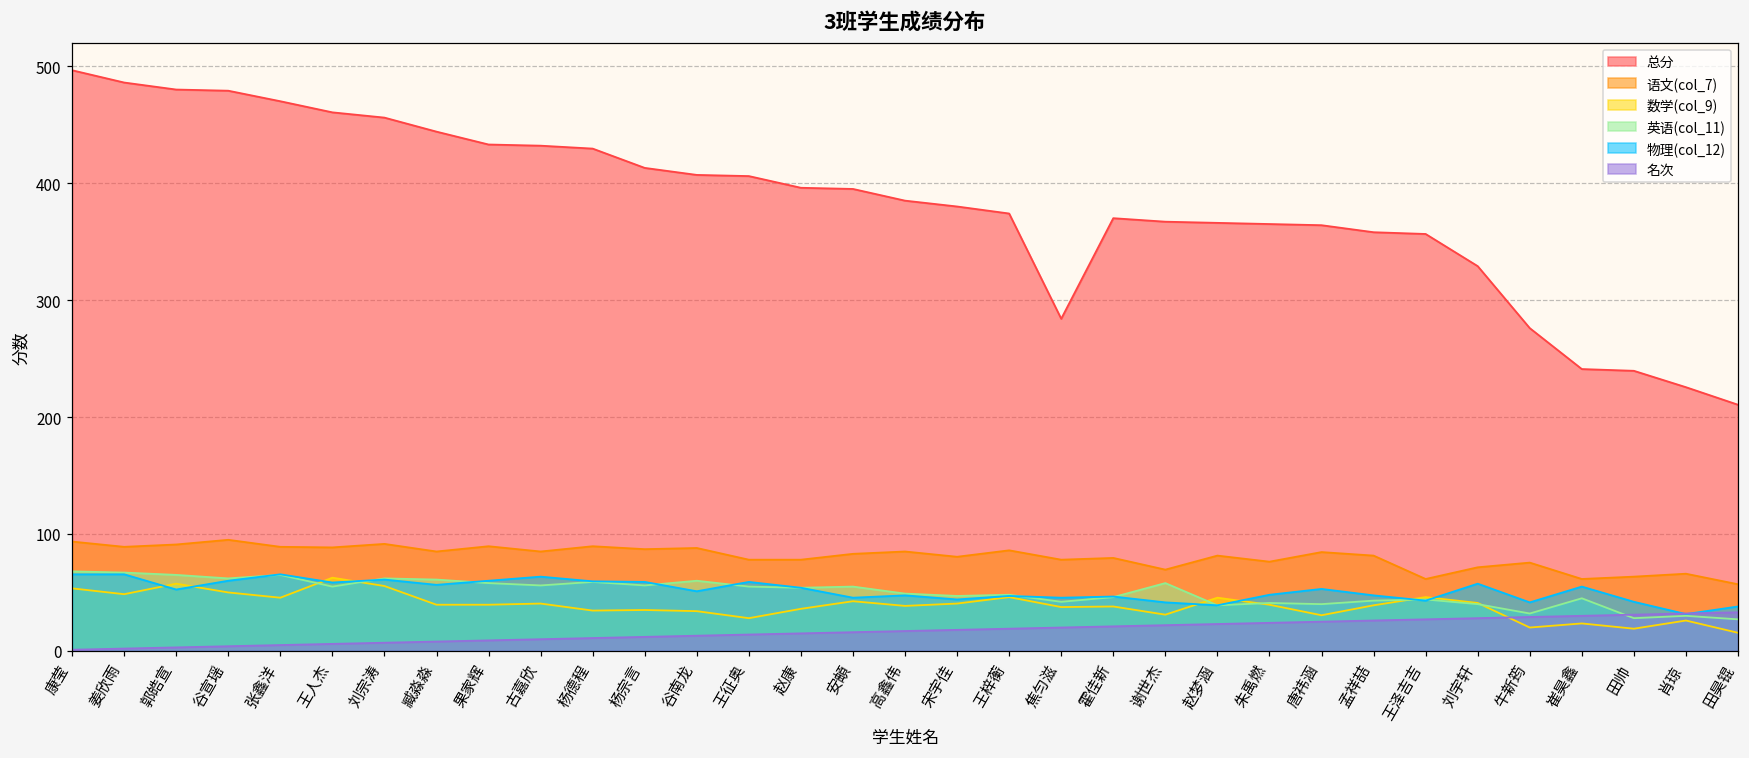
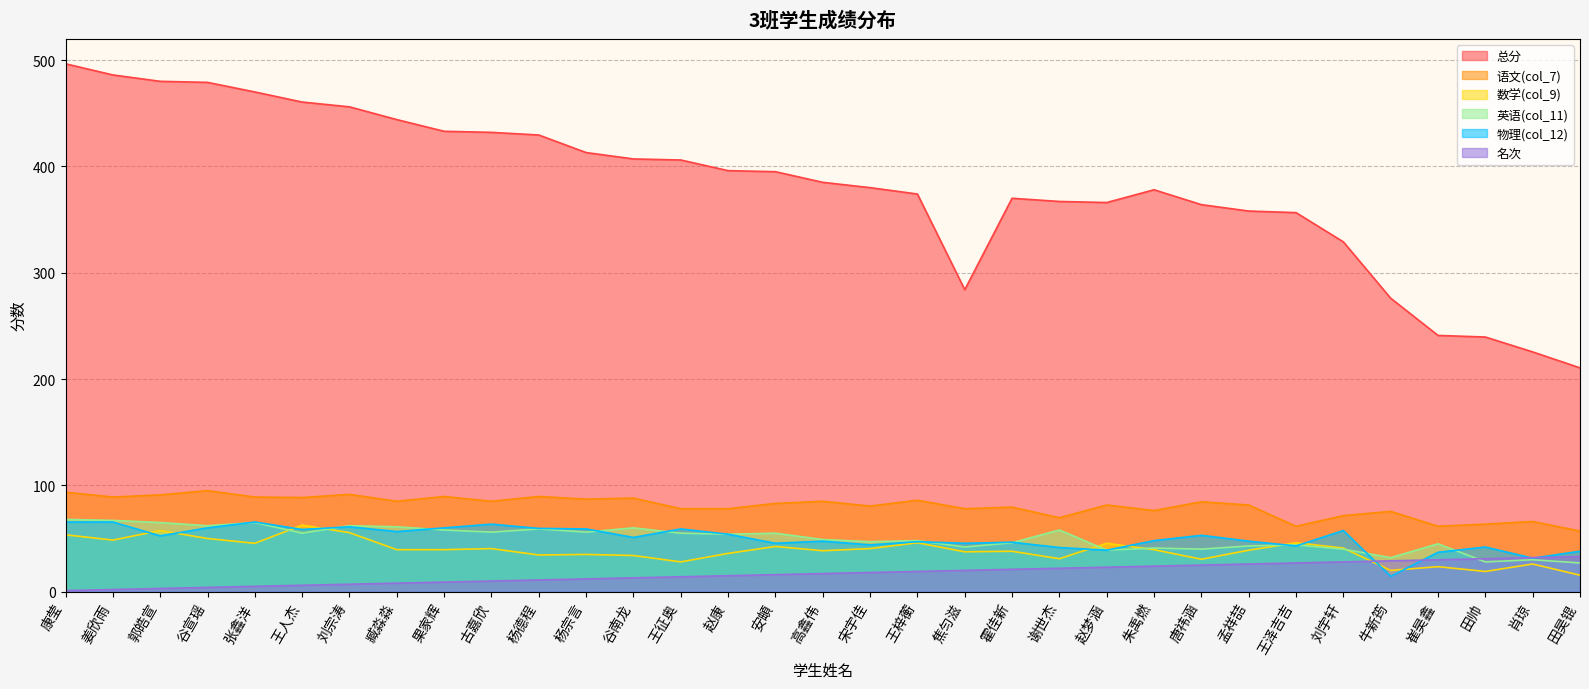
  {
    "总分": {
      "康莹": 497,
      "姜欣雨": 486,
      "郭皓宣": 480,
      "谷宣瑶": 479,
      "张鑫洋": 470,
      "王人杰": 461,
      "刘宗涛": 456,
      "臧淼淼": 444,
      "果家辉": 433,
      "古嘉欣": 432,
      "杨德程": 430,
      "杨宗言": 413,
      "谷南龙": 407,
      "王征奥": 406,
      "赵康": 396,
      "安頔": 395,
      "高鑫伟": 385,
      "宋宇佳": 380,
      "王梓蘅": 374,
      "焦匀滋": 284,
      "霍佳新": 370,
      "谢世杰": 367,
      "赵梦涵": 366,
-     "朱禹燃": 365,
+     "朱禹燃": 378,
      "唐祎涵": 364,
      "孟祥喆": 358,
      "王泽吉吉": 357,
      "刘宇轩": 329,
      "牛新筠": 276,
      "崔昊鑫": 241,
      "田帅": 240,
      "肖琼": 226,
      "田昊锟": 211
    },
    "语文(col_7)": {
      "康莹": 94,
      "姜欣雨": 89,
      "郭皓宣": 91,
      "谷宣瑶": 95,
      "张鑫洋": 89,
      "王人杰": 89,
      "刘宗涛": 92,
      "臧淼淼": 85,
      "果家辉": 90,
      "古嘉欣": 85,
      "杨德程": 90,
      "杨宗言": 87,
      "谷南龙": 88,
      "王征奥": 78,
      "赵康": 78,
      "安頔": 83,
      "高鑫伟": 85,
      "宋宇佳": 81,
      "王梓蘅": 86,
      "焦匀滋": 78,
      "霍佳新": 80,
      "谢世杰": 70,
      "赵梦涵": 82,
      "朱禹燃": 76,
      "唐祎涵": 85,
      "孟祥喆": 82,
      "王泽吉吉": 62,
      "刘宇轩": 72,
      "牛新筠": 76,
      "崔昊鑫": 62,
      "田帅": 64,
      "肖琼": 66,
      "田昊锟": 57
    },
    "数学(col_9)": {
      "康莹": 54,
      "姜欣雨": 49,
      "郭皓宣": 58,
      "谷宣瑶": 50,
      "张鑫洋": 46,
      "王人杰": 63,
      "刘宗涛": 56,
      "臧淼淼": 40,
      "果家辉": 40,
      "古嘉欣": 41,
      "杨德程": 35,
      "杨宗言": 35,
      "谷南龙": 34,
      "王征奥": 28,
      "赵康": 36,
      "安頔": 43,
      "高鑫伟": 39,
      "宋宇佳": 41,
      "焦匀滋": 38,
      "霍佳新": 38,
      "谢世杰": 31,
      "赵梦涵": 46,
      "唐祎涵": 31,
      "孟祥喆": 39,
      "牛新筠": 20,
      "崔昊鑫": 24,
      "田帅": 19,
      "肖琼": 26,
      "田昊锟": 16
    },
    "英语(col_11)": {
      "康莹": 68,
      "郭皓宣": 65,
      "王人杰": 55,
      "臧淼淼": 61,
      "古嘉欣": 56,
      "杨宗言": 56,
      "谷南龙": 60,
      "王征奥": 55,
      "安頔": 55,
      "宋宇佳": 47,
      "焦匀滋": 42,
      "谢世杰": 58,
      "唐祎涵": 40,
      "孟祥喆": 43,
      "牛新筠": 32,
      "崔昊鑫": 45,
      "田帅": 28,
      "田昊锟": 27
    },
    "物理(col_12)": {
      "康莹": 66,
      "郭皓宣": 53,
      "王人杰": 59,
      "臧淼淼": 57,
      "古嘉欣": 64,
      "杨宗言": 59,
      "谷南龙": 51,
      "王征奥": 59,
      "安頔": 46,
      "宋宇佳": 44,
      "焦匀滋": 46,
      "谢世杰": 42,
      "朱禹燃": 48,
      "唐祎涵": 53,
      "孟祥喆": 48,
      "刘宇轩": 58,
-     "牛新筠": 42,
-     "崔昊鑫": 55,
+     "牛新筠": 14,
+     "崔昊鑫": 37,
      "田帅": 42,
      "田昊锟": 38
    },
    "名次": {
      "康莹": 1,
      "姜欣雨": 2,
      "郭皓宣": 3,
      "谷宣瑶": 4,
      "张鑫洋": 5,
      "王人杰": 6,
      "刘宗涛": 7,
      "臧淼淼": 8,
      "果家辉": 9,
      "古嘉欣": 10,
      "杨德程": 11,
      "杨宗言": 12,
      "谷南龙": 13,
      "王征奥": 14,
      "赵康": 15,
      "安頔": 16,
      "高鑫伟": 17,
      "宋宇佳": 18,
      "王梓蘅": 19,
      "焦匀滋": 20,
      "霍佳新": 21,
      "谢世杰": 22,
      "赵梦涵": 23,
      "朱禹燃": 24,
      "唐祎涵": 25,
      "孟祥喆": 26,
      "王泽吉吉": 27,
      "刘宇轩": 28,
      "牛新筠": 29,
      "崔昊鑫": 30,
      "田帅": 31,
      "田昊锟": 33
    }
  }
